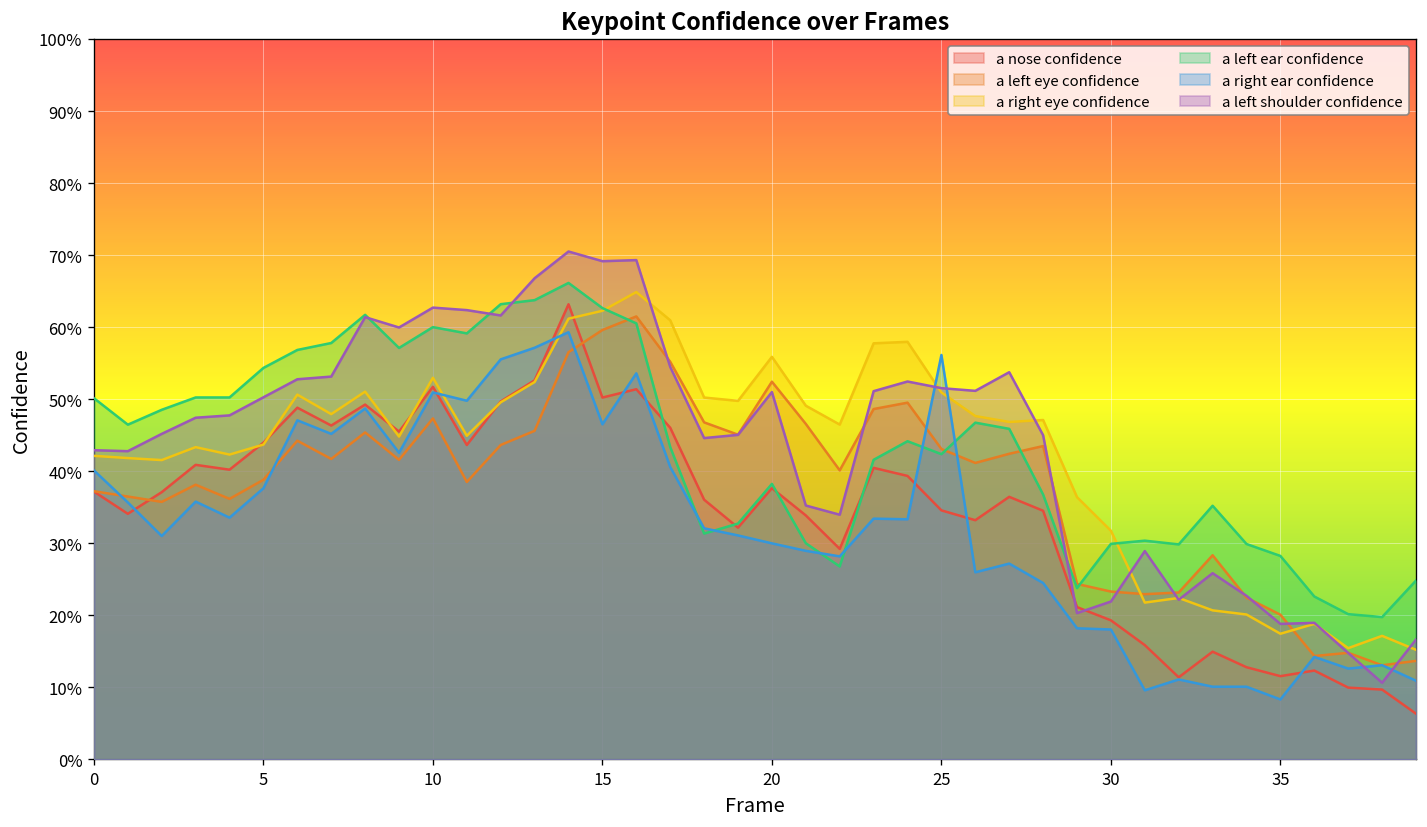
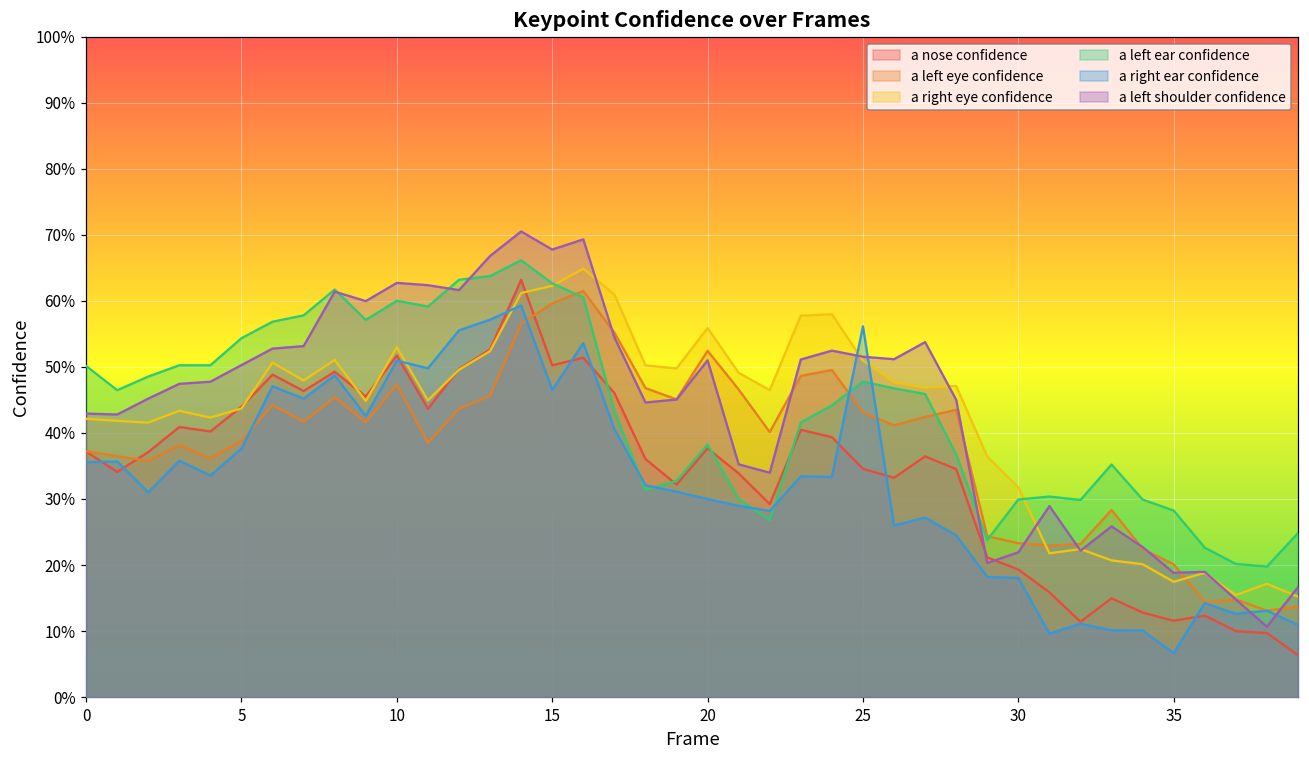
  {
    "a left ear confidence": {
      "0": "50%",
      "5": "54%",
      "10": "60%",
      "20": "38%",
-     "25": "42%",
+     "25": "48%",
      "30": "30%",
      "35": "28%"
    },
    "a right ear confidence": {
-     "0": "40%",
+     "0": "36%",
      "5": "38%",
      "10": "51%",
      "15": "47%",
      "20": "30%",
      "25": "56%",
      "30": "18%",
-     "35": "8%"
+     "35": "7%"
    },
    "a left shoulder confidence": {
      "0": "43%",
      "5": "50%",
      "10": "63%",
-     "15": "69%",
+     "15": "68%",
      "20": "51%",
      "25": "52%",
      "30": "22%",
      "35": "19%"
    }
  }
